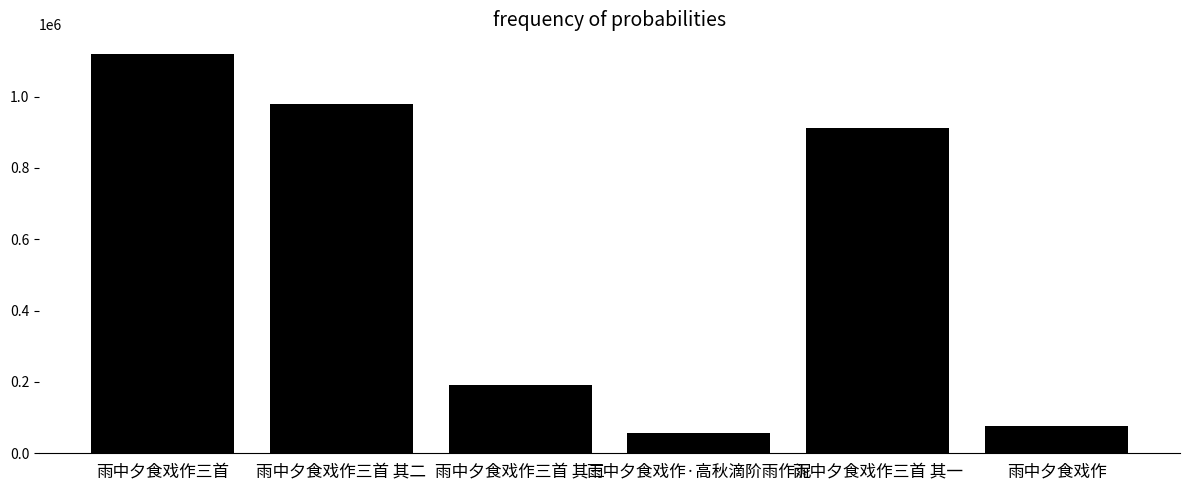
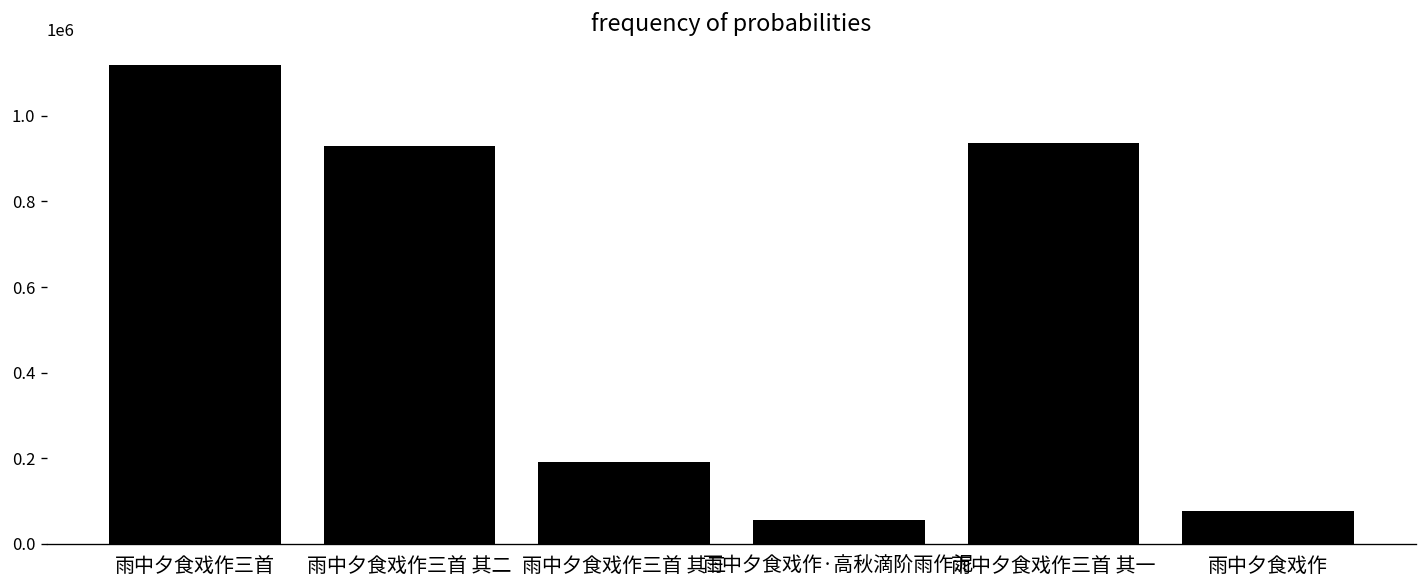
  {
    "雨中夕食戏作三首": 1120000,
-   "雨中夕食戏作三首 其二": 980000,
+   "雨中夕食戏作三首 其二": 930000,
    "雨中夕食戏作三首 其三": 190000,
    "雨中夕食戏作·高秋滴阶雨作泥": 60000,
-   "雨中夕食戏作三首 其一": 910000,
+   "雨中夕食戏作三首 其一": 940000,
    "雨中夕食戏作": 80000
  }
